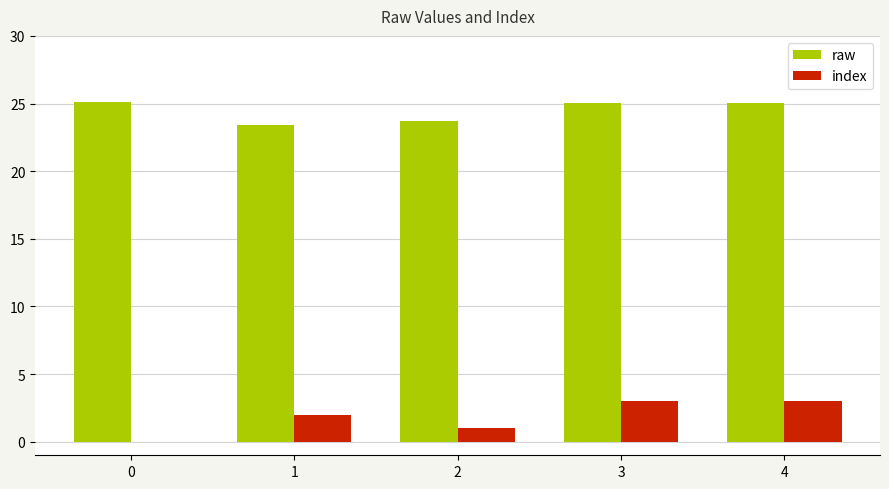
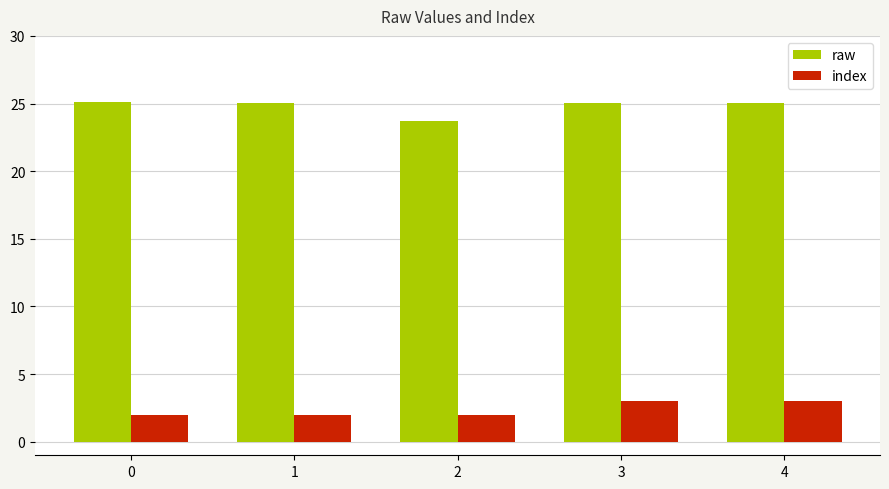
  {
    "raw": {
      "0": 25.1,
-     "1": 23.4,
+     "1": 25.1,
      "2": 23.7,
      "3": 25.1,
      "4": 25.1
    },
    "index": {
-     "0": 0,
+     "0": 2,
      "1": 2,
-     "2": 1,
+     "2": 2,
      "3": 3,
      "4": 3
    }
  }
